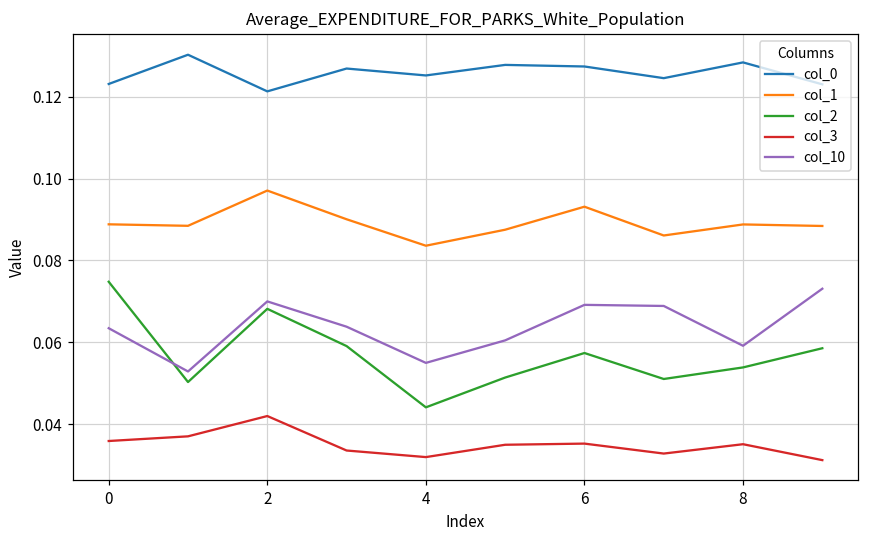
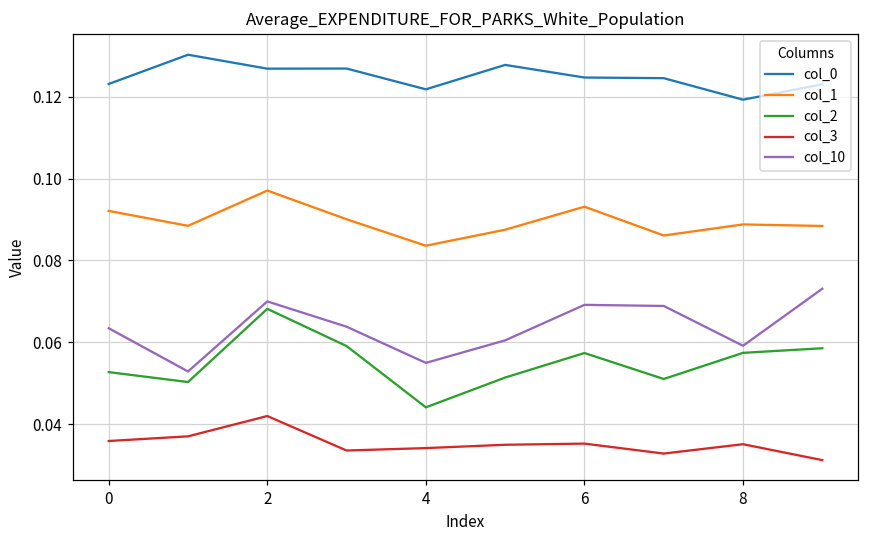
  {
    "col_0": {
      "0": 0.123,
-     "2": 0.121,
-     "4": 0.125,
-     "6": 0.127,
-     "8": 0.128
+     "2": 0.127,
+     "4": 0.122,
+     "6": 0.125,
+     "8": 0.119
    },
    "col_1": {
-     "0": 0.089,
+     "0": 0.092,
      "2": 0.097,
      "4": 0.084,
      "6": 0.093,
      "8": 0.089
    },
    "col_2": {
-     "0": 0.075,
+     "0": 0.053,
      "2": 0.068,
      "4": 0.044,
      "6": 0.057,
-     "8": 0.054
+     "8": 0.057
    },
    "col_3": {
      "0": 0.036,
      "2": 0.042,
-     "4": 0.032,
+     "4": 0.034,
      "6": 0.035,
      "8": 0.035
    },
    "col_10": {
      "0": 0.063,
      "2": 0.070,
      "4": 0.055,
      "6": 0.069,
      "8": 0.059
    }
  }
